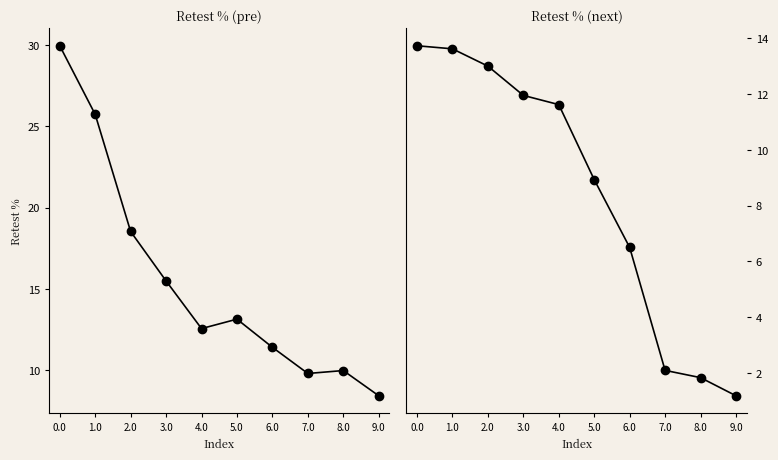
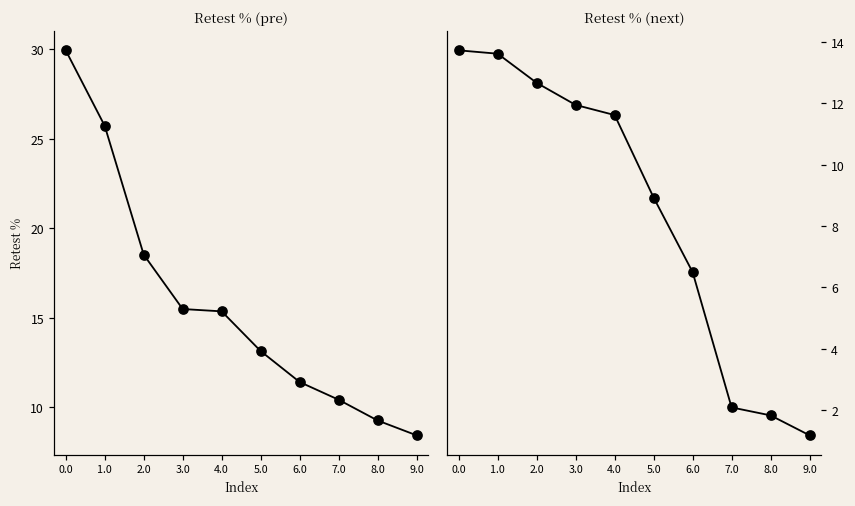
  {
    "Retest % (pre)": {
      "0.0": 30.0,
      "1.0": 25.7,
      "2.0": 18.5,
      "3.0": 15.5,
-     "4.0": 12.6,
+     "4.0": 15.4,
      "5.0": 13.1,
      "6.0": 11.4,
-     "7.0": 9.8,
-     "8.0": 10.0,
+     "7.0": 10.4,
+     "8.0": 9.3,
      "9.0": 8.4
    },
    "Retest % (next)": {
      "0.0": 13.7,
      "1.0": 13.6,
-     "2.0": 13.0,
+     "2.0": 12.7,
      "3.0": 12.0,
      "4.0": 11.6,
      "5.0": 8.9,
      "6.0": 6.5,
      "7.0": 2.1,
      "8.0": 1.8,
      "9.0": 1.2
    }
  }
